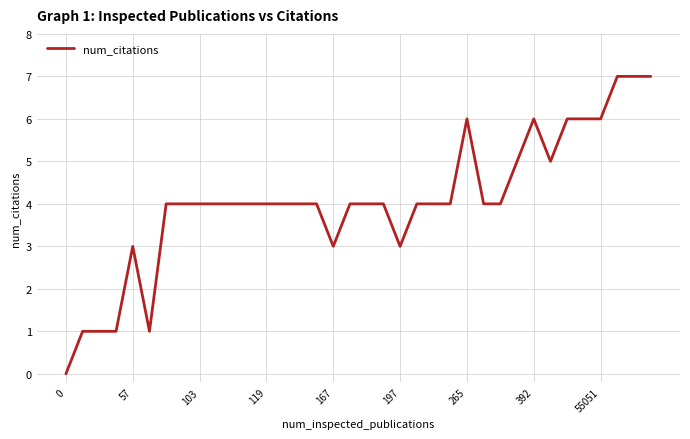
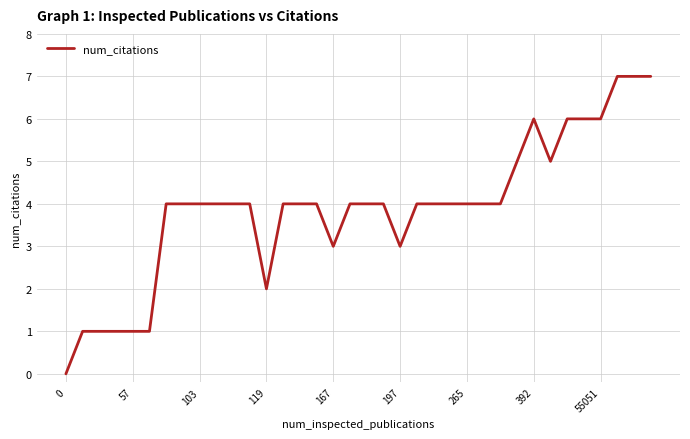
  {
    "0": 0,
-   "57": 3,
+   "57": 1,
    "103": 4,
-   "119": 4,
+   "119": 2,
    "167": 3,
    "197": 3,
-   "265": 6,
+   "265": 4,
    "392": 6,
    "55051": 6
  }
